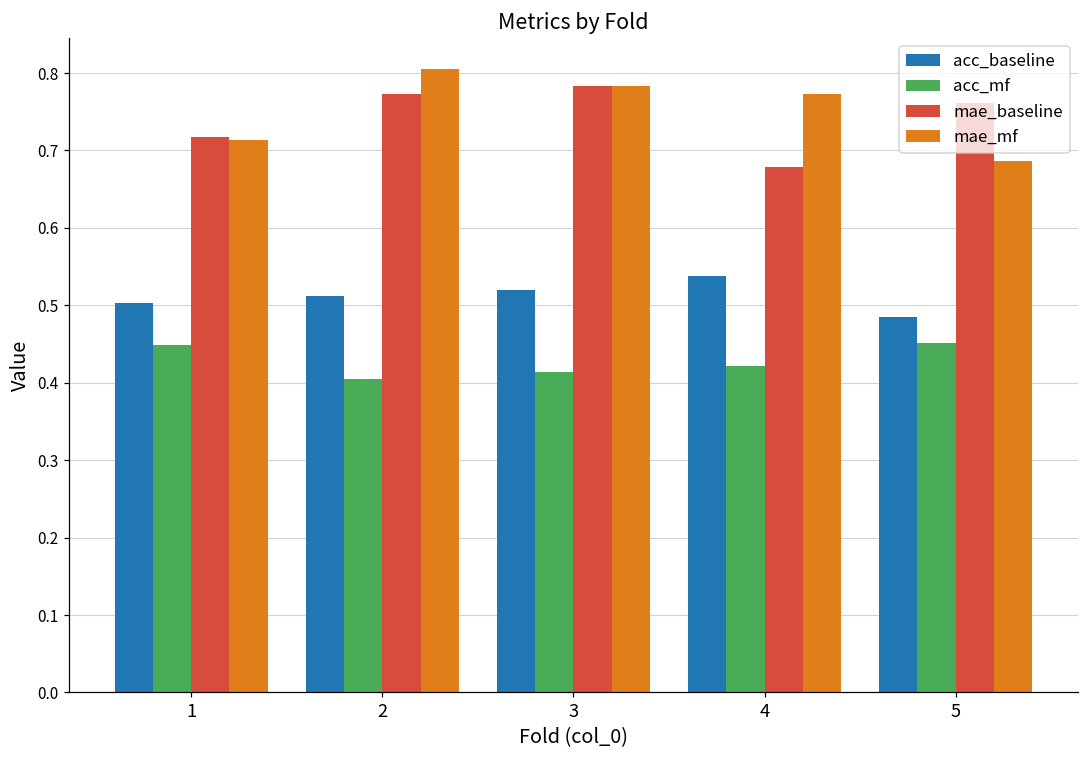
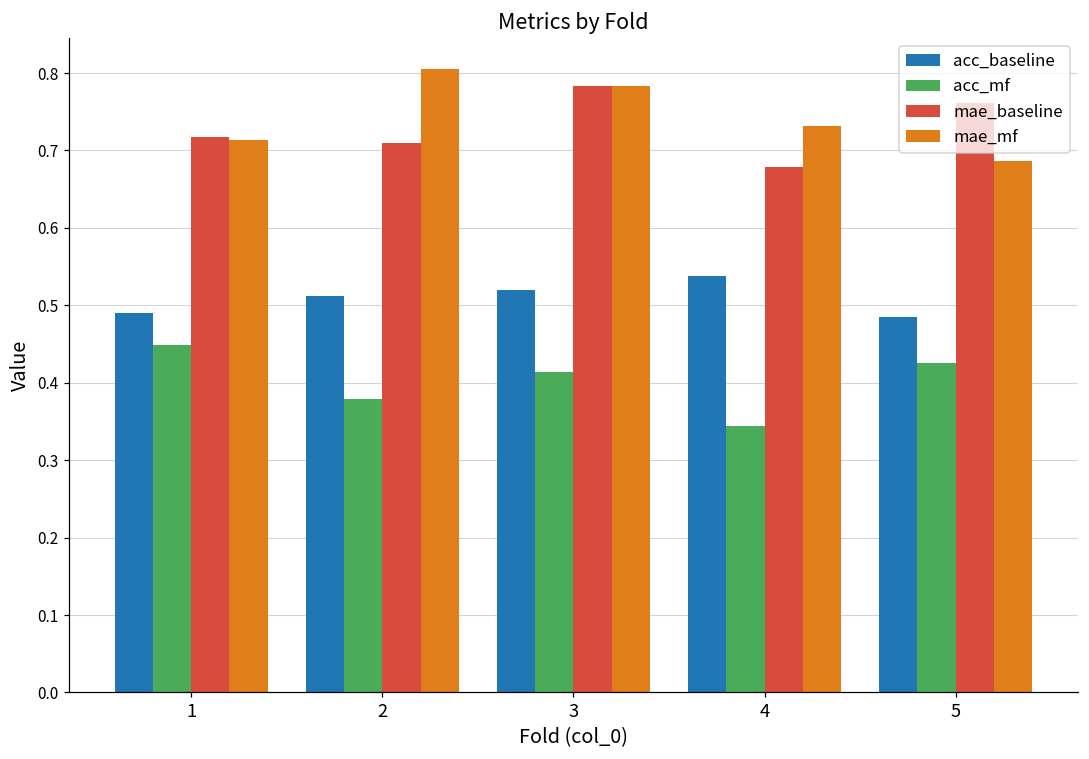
  {
    "acc_baseline": {
-     "1": 0.50,
+     "1": 0.49,
      "2": 0.51,
      "3": 0.52,
      "4": 0.54,
      "5": 0.48
    },
    "acc_mf": {
      "1": 0.45,
-     "2": 0.40,
+     "2": 0.38,
      "3": 0.41,
-     "4": 0.42,
-     "5": 0.45
+     "4": 0.34,
+     "5": 0.43
    },
    "mae_baseline": {
      "1": 0.72,
-     "2": 0.77,
+     "2": 0.71,
      "3": 0.78,
      "4": 0.68
    },
    "mae_mf": {
      "1": 0.71,
      "2": 0.81,
      "3": 0.78,
-     "4": 0.77,
+     "4": 0.73,
      "5": 0.69
    }
  }
